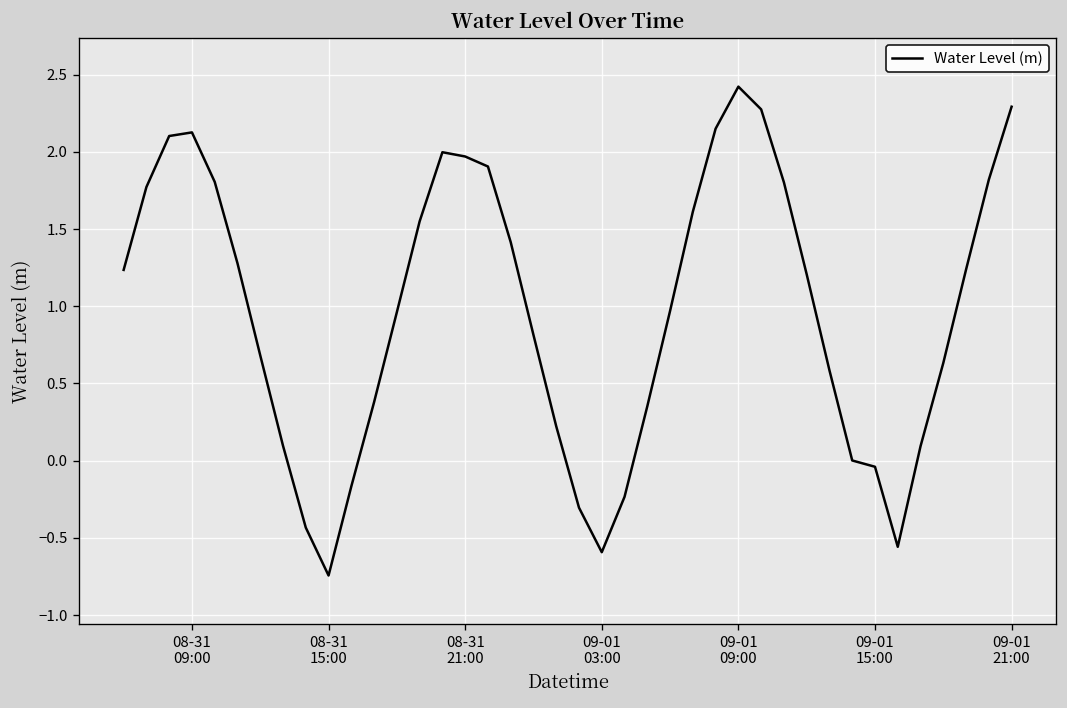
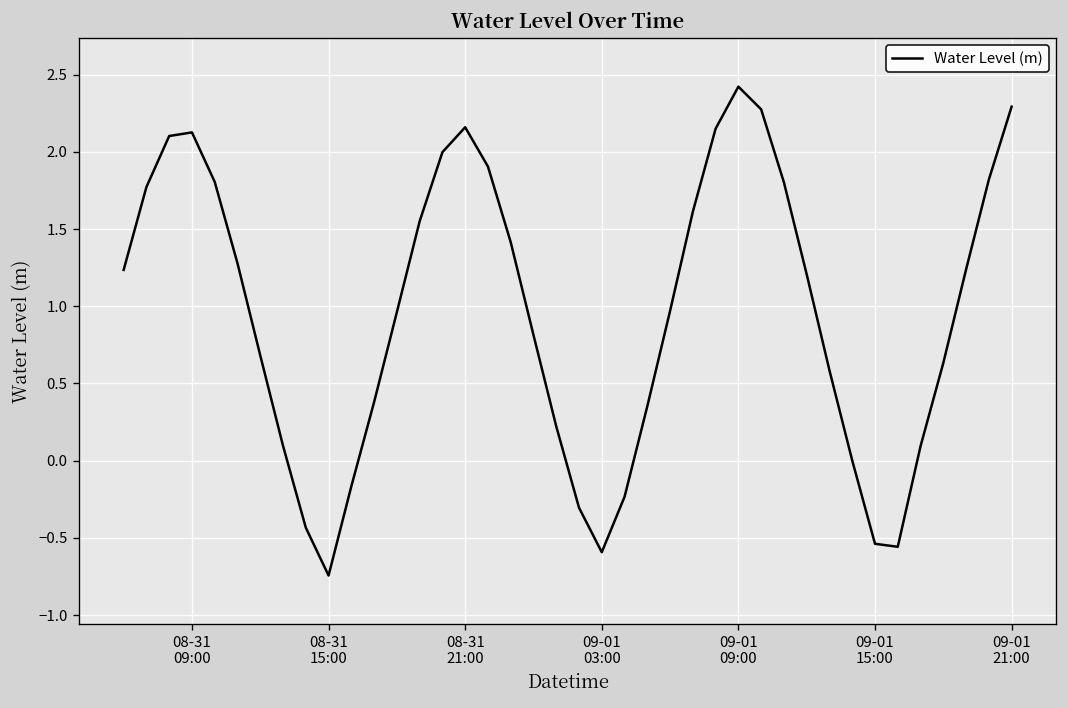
  {
    "08-31 09:00": 2.13,
    "08-31 15:00": -0.74,
-   "08-31 21:00": 1.97,
+   "08-31 21:00": 2.16,
    "09-01 03:00": -0.59,
    "09-01 09:00": 2.42,
-   "09-01 15:00": -0.04,
+   "09-01 15:00": -0.54,
    "09-01 21:00": 2.29
  }
